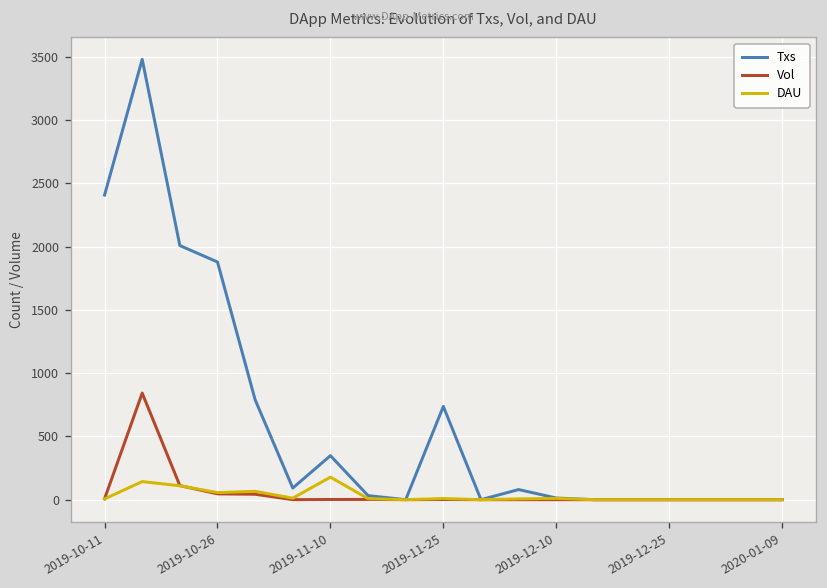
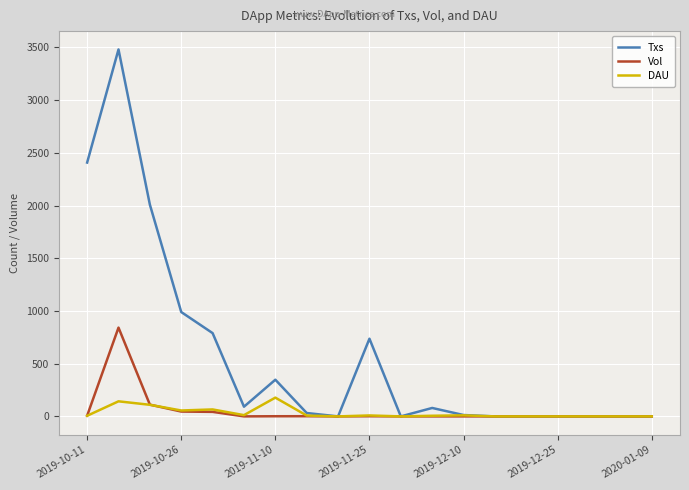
  {
    "Txs": {
      "2019-10-11": 2410,
-     "2019-10-26": 1880,
+     "2019-10-26": 990,
      "2019-11-10": 350,
      "2019-11-25": 740
    },
    "Vol": {
      "2019-11-10": 0
    },
    "DAU": {
      "2019-11-10": 180
    }
  }
